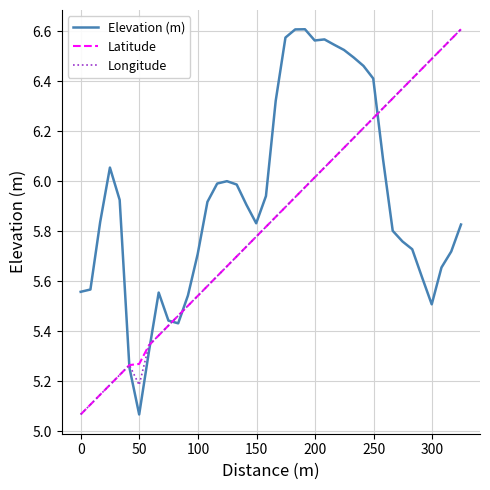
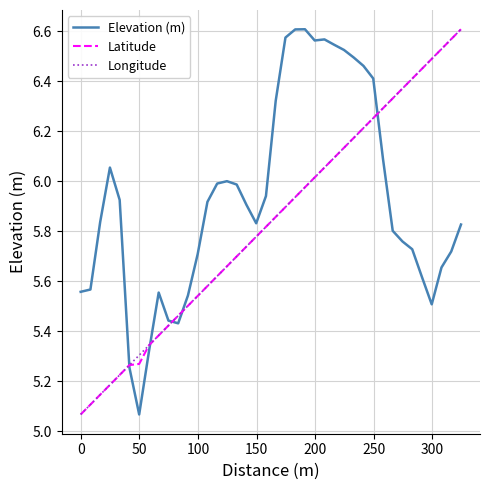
  {
    "Elevation (m)": {
      "0": 5.56,
      "50": 5.07
    },
    "Latitude": {
      "50": 5.27
    },
    "Longitude": {
-     "50": 5.19
+     "50": 5.30
    }
  }
